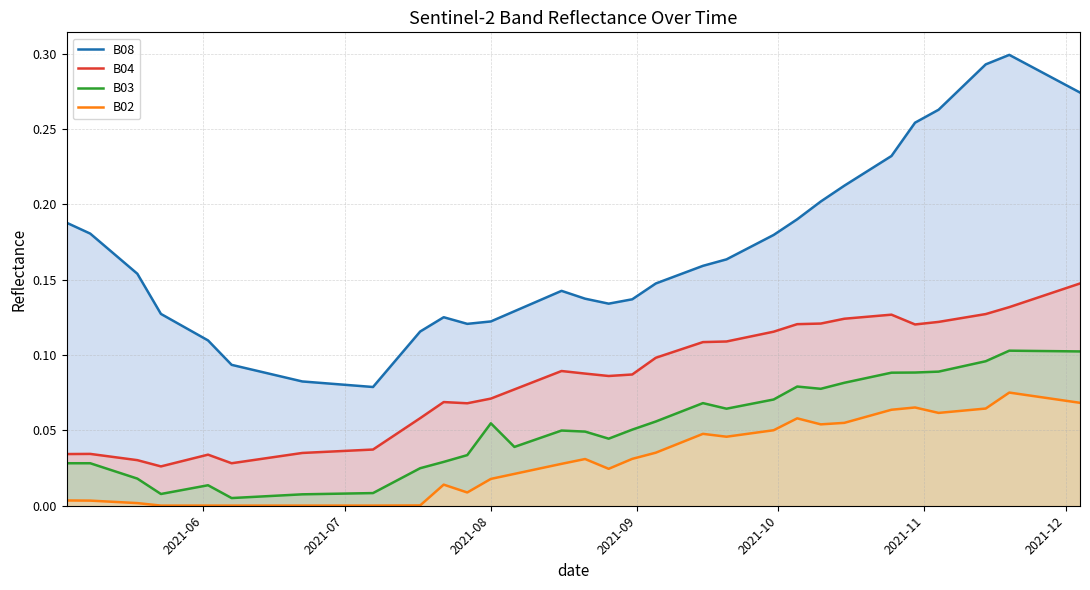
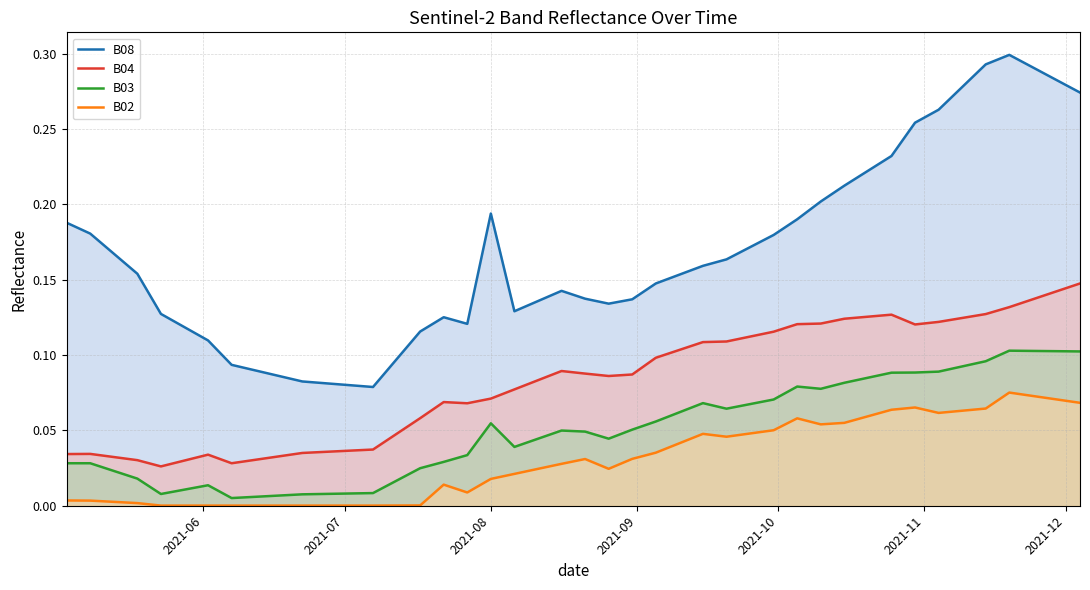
  {
    "B08": {
-     "2021-08": 0.122
+     "2021-08": 0.194
    },
    "B04": {
      "2021-08": 0.071
    },
    "B03": {
      "2021-08": 0.055
    },
    "B02": {
      "2021-08": 0.018
    }
  }
